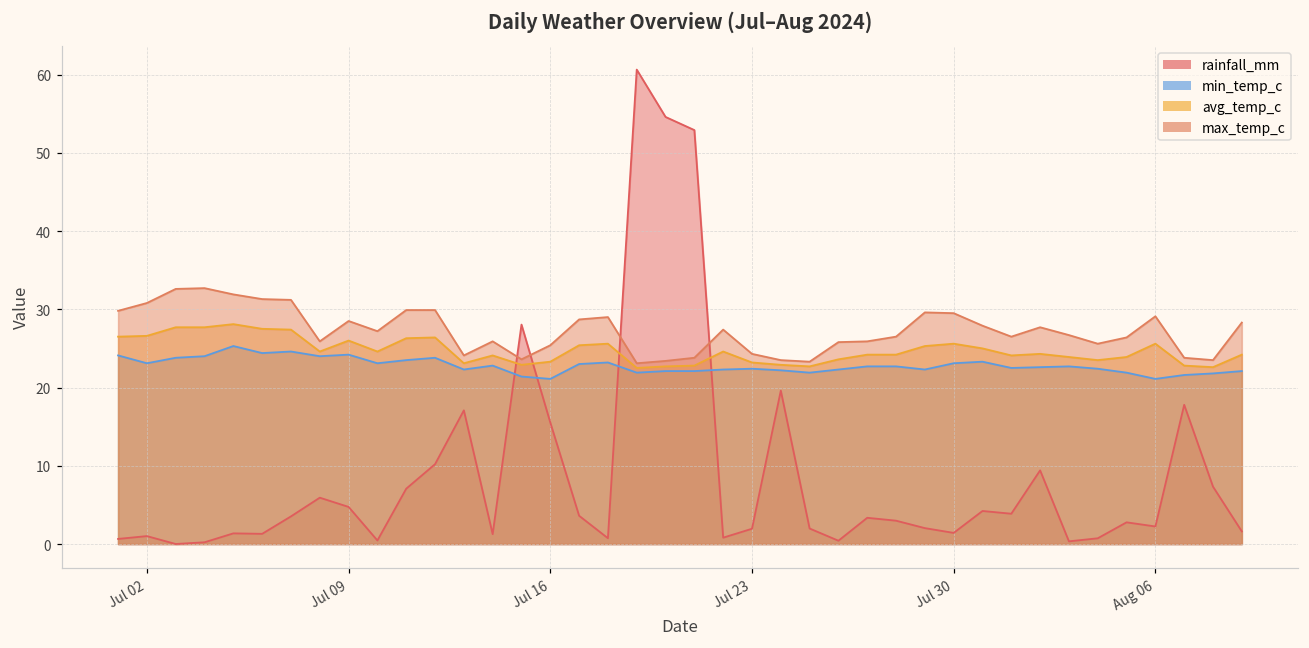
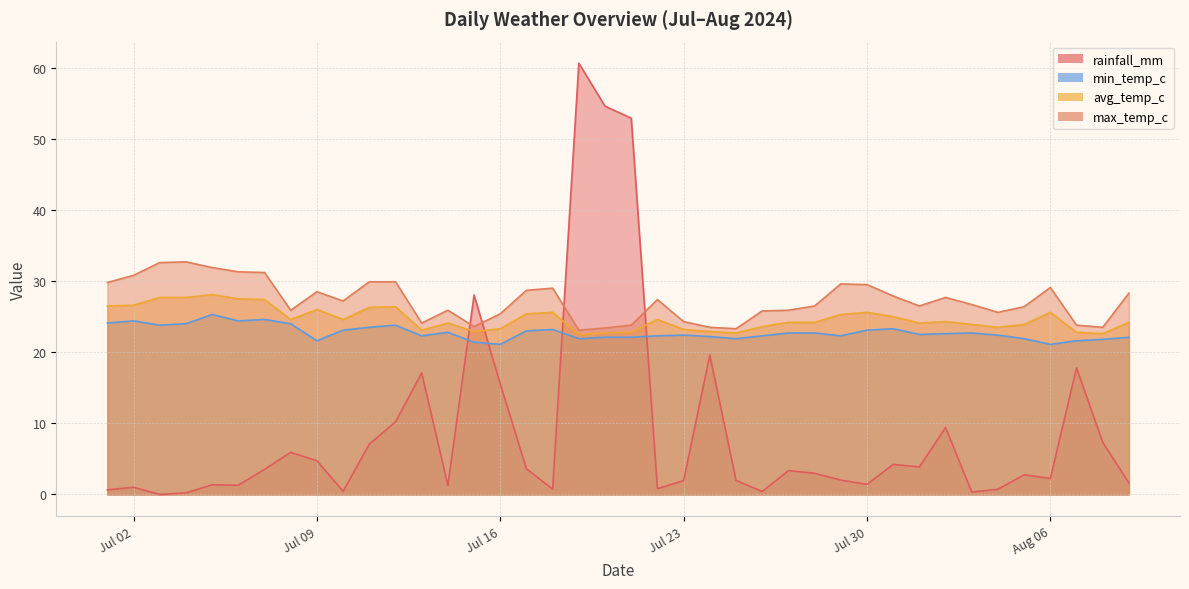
  {
    "min_temp_c": {
-     "Jul 02": 23,
-     "Jul 09": 24,
+     "Jul 02": 24,
+     "Jul 09": 22,
      "Jul 16": 21,
      "Jul 23": 22,
      "Jul 30": 23,
      "Aug 06": 21
    }
  }
